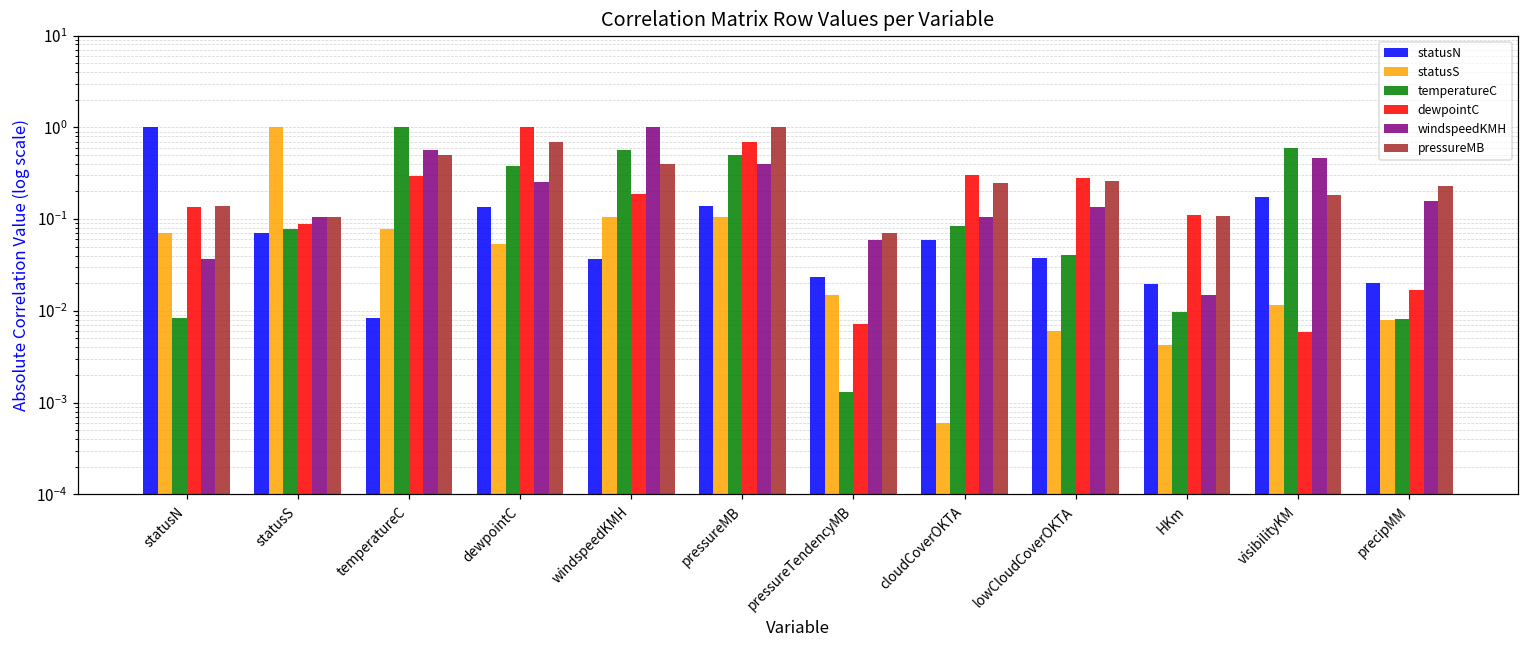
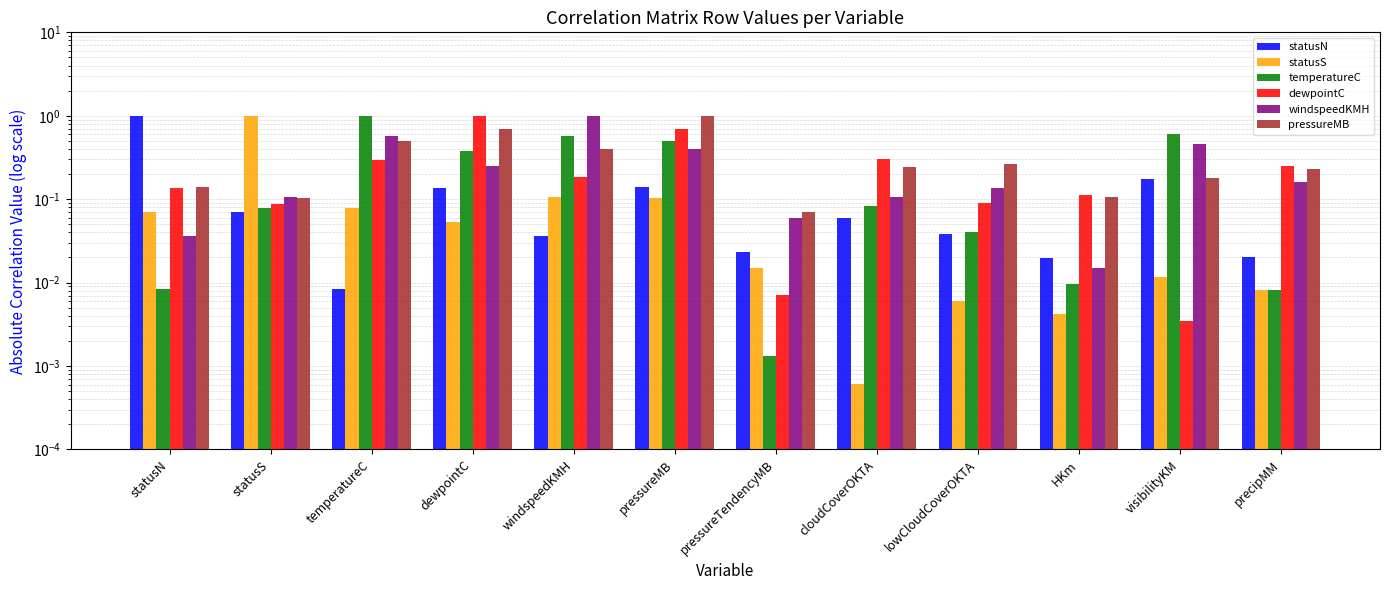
  {
    "statusN": {
      "statusN": 1.0,
      "statusS": 0.07,
      "temperatureC": 0.008,
      "dewpointC": 0.14,
      "windspeedKMH": 0.04,
      "pressureMB": 0.14,
      "pressureTendencyMB": 0.023,
      "cloudCoverOKTA": 0.06,
      "lowCloudCoverOKTA": 0.04,
      "HKm": 0.020,
      "visibilityKM": 0.17,
      "precipMM": 0.020
    },
    "statusS": {
      "statusN": 0.07,
      "statusS": 1.0,
      "temperatureC": 0.08,
      "dewpointC": 0.05,
      "windspeedKMH": 0.11,
      "pressureMB": 0.10,
      "pressureTendencyMB": 0.015,
      "cloudCoverOKTA": 0.0006,
      "lowCloudCoverOKTA": 0.006,
      "HKm": 0.004,
      "visibilityKM": 0.012,
      "precipMM": 0.008
    },
    "temperatureC": {
      "statusN": 0.008,
      "statusS": 0.08,
      "temperatureC": 1.0,
      "dewpointC": 0.4,
      "windspeedKMH": 0.6,
      "pressureMB": 0.5,
      "pressureTendencyMB": 0.0013,
      "cloudCoverOKTA": 0.08,
      "lowCloudCoverOKTA": 0.04,
      "HKm": 0.010,
      "visibilityKM": 0.6,
      "precipMM": 0.008
    },
    "dewpointC": {
      "statusN": 0.14,
      "statusS": 0.09,
      "temperatureC": 0.30,
      "dewpointC": 1.0,
      "windspeedKMH": 0.19,
      "pressureMB": 0.7,
      "pressureTendencyMB": 0.007,
      "cloudCoverOKTA": 0.30,
-     "lowCloudCoverOKTA": 0.28,
+     "lowCloudCoverOKTA": 0.09,
      "HKm": 0.11,
-     "visibilityKM": 0.006,
-     "precipMM": 0.017
+     "visibilityKM": 0.0034,
+     "precipMM": 0.25
    },
    "windspeedKMH": {
      "statusN": 0.04,
      "statusS": 0.11,
      "temperatureC": 0.6,
      "dewpointC": 0.25,
      "windspeedKMH": 1.0,
      "pressureMB": 0.4,
      "pressureTendencyMB": 0.06,
      "cloudCoverOKTA": 0.11,
      "lowCloudCoverOKTA": 0.13,
      "HKm": 0.015,
      "visibilityKM": 0.5,
      "precipMM": 0.16
    },
    "pressureMB": {
      "statusN": 0.14,
      "statusS": 0.10,
      "temperatureC": 0.5,
      "dewpointC": 0.7,
      "windspeedKMH": 0.4,
      "pressureMB": 1.0,
      "pressureTendencyMB": 0.07,
      "cloudCoverOKTA": 0.24,
      "lowCloudCoverOKTA": 0.26,
      "HKm": 0.11,
      "visibilityKM": 0.18,
      "precipMM": 0.23
    }
  }
